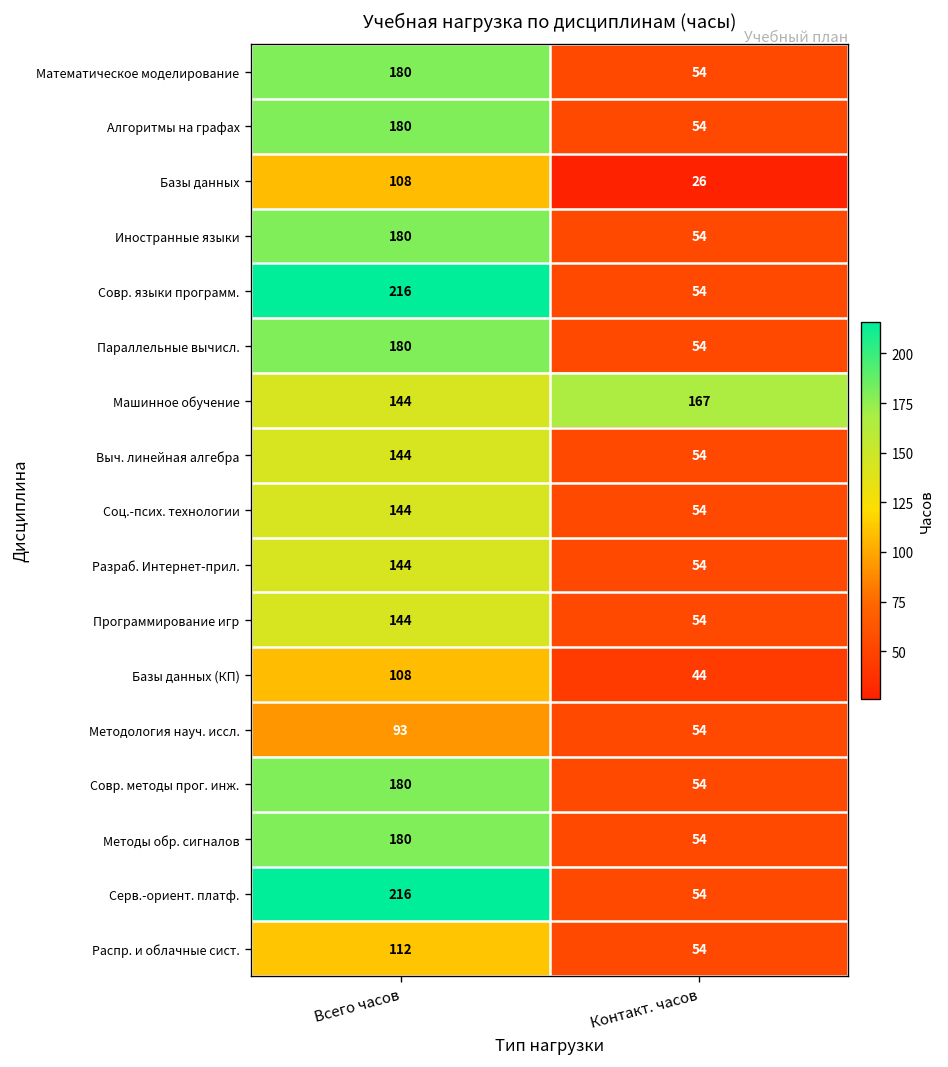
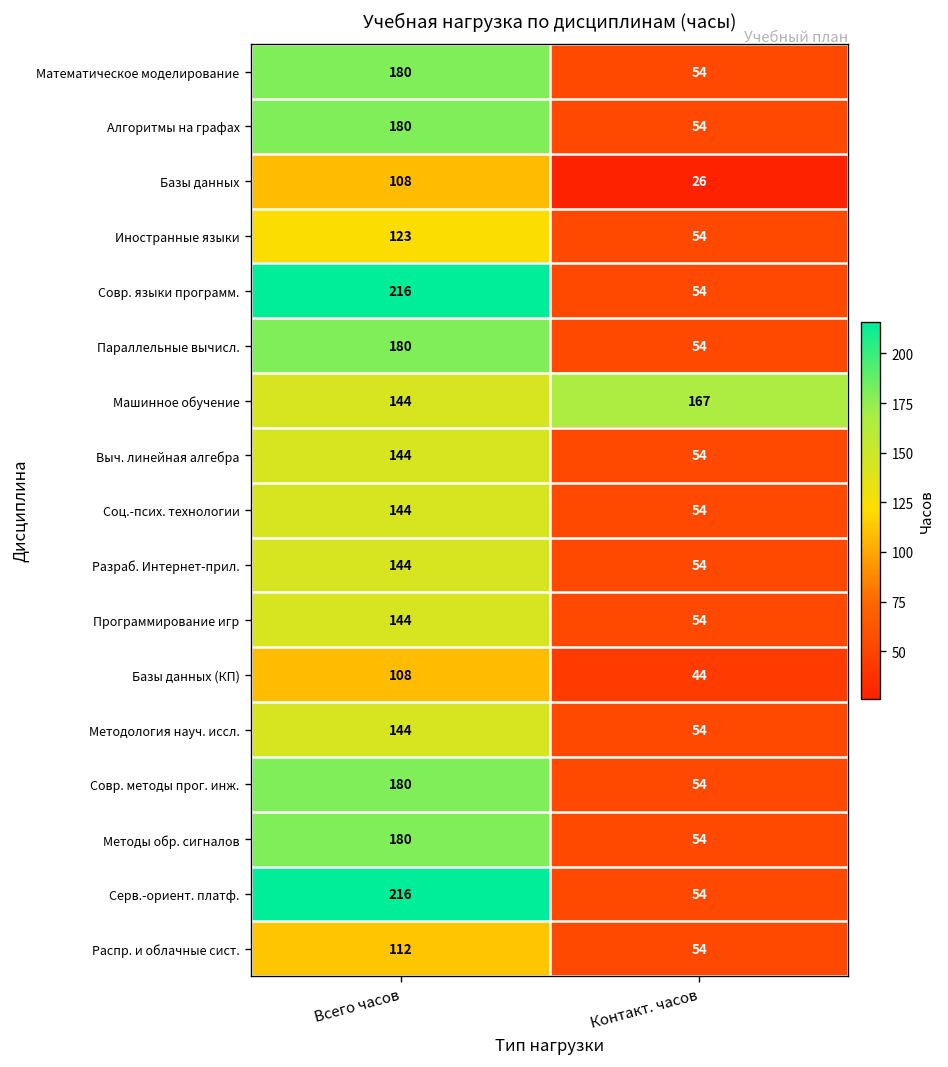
  {
    "Математическое моделирование": {
      "Всего часов": 180,
      "Контакт. часов": 54
    },
    "Алгоритмы на графах": {
      "Всего часов": 180,
      "Контакт. часов": 54
    },
    "Базы данных": {
      "Всего часов": 108,
      "Контакт. часов": 26
    },
    "Иностранные языки": {
-     "Всего часов": 180,
+     "Всего часов": 123,
      "Контакт. часов": 54
    },
    "Совр. языки программ.": {
      "Всего часов": 216,
      "Контакт. часов": 54
    },
    "Параллельные вычисл.": {
      "Всего часов": 180,
      "Контакт. часов": 54
    },
    "Машинное обучение": {
      "Всего часов": 144,
      "Контакт. часов": 167
    },
    "Выч. линейная алгебра": {
      "Всего часов": 144,
      "Контакт. часов": 54
    },
    "Соц.-псих. технологии": {
      "Всего часов": 144,
      "Контакт. часов": 54
    },
    "Разраб. Интернет-прил.": {
      "Всего часов": 144,
      "Контакт. часов": 54
    },
    "Программирование игр": {
      "Всего часов": 144,
      "Контакт. часов": 54
    },
    "Базы данных (КП)": {
      "Всего часов": 108,
      "Контакт. часов": 44
    },
    "Методология науч. иссл.": {
-     "Всего часов": 93,
+     "Всего часов": 144,
      "Контакт. часов": 54
    },
    "Совр. методы прог. инж.": {
      "Всего часов": 180,
      "Контакт. часов": 54
    },
    "Методы обр. сигналов": {
      "Всего часов": 180,
      "Контакт. часов": 54
    },
    "Серв.-ориент. платф.": {
      "Всего часов": 216,
      "Контакт. часов": 54
    },
    "Распр. и облачные сист.": {
      "Всего часов": 112,
      "Контакт. часов": 54
    }
  }
